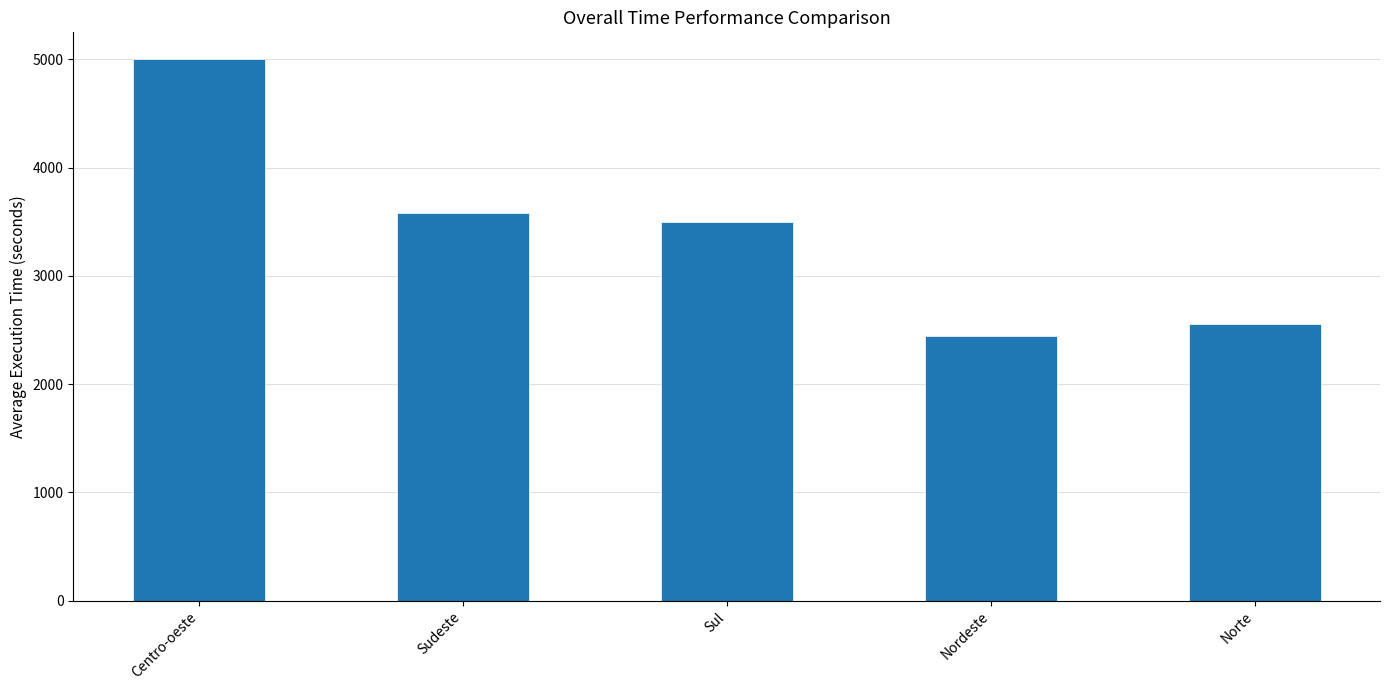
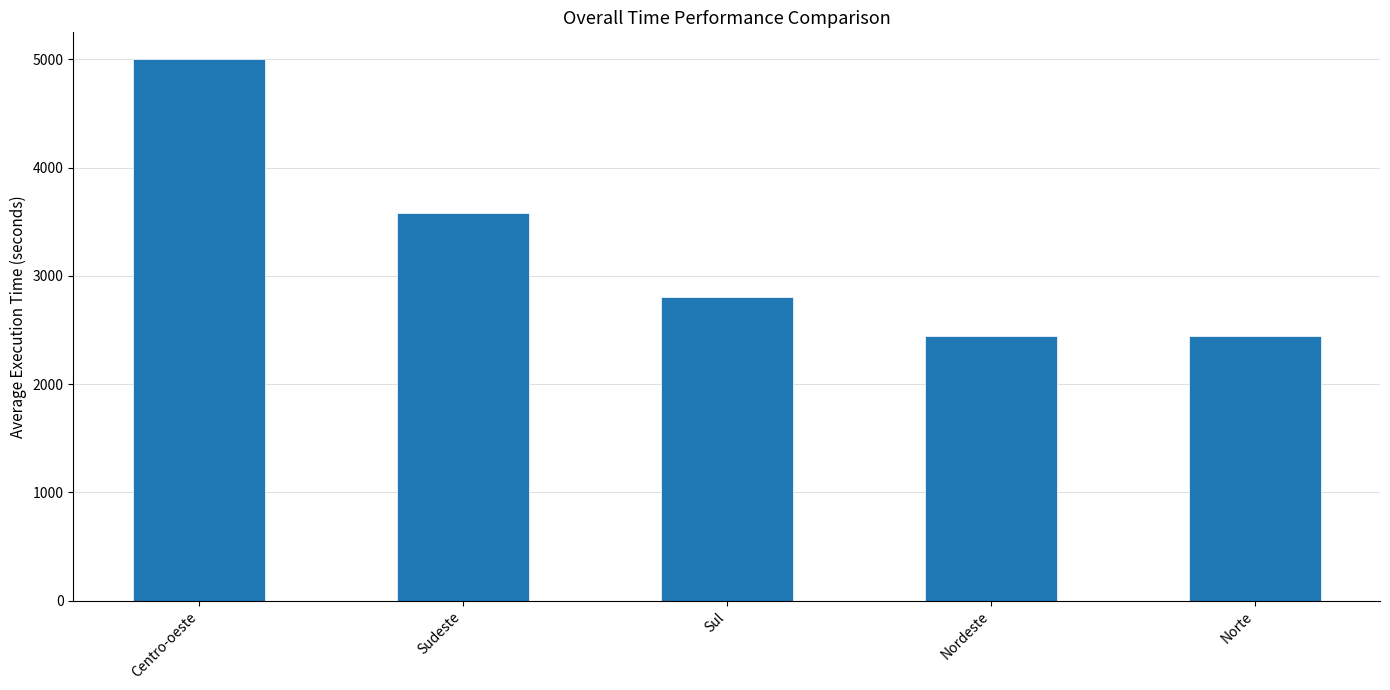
  {
    "Centro-oeste": 5000,
    "Sudeste": 3580,
-   "Sul": 3500,
+   "Sul": 2810,
    "Nordeste": 2440,
-   "Norte": 2550
+   "Norte": 2450
  }
